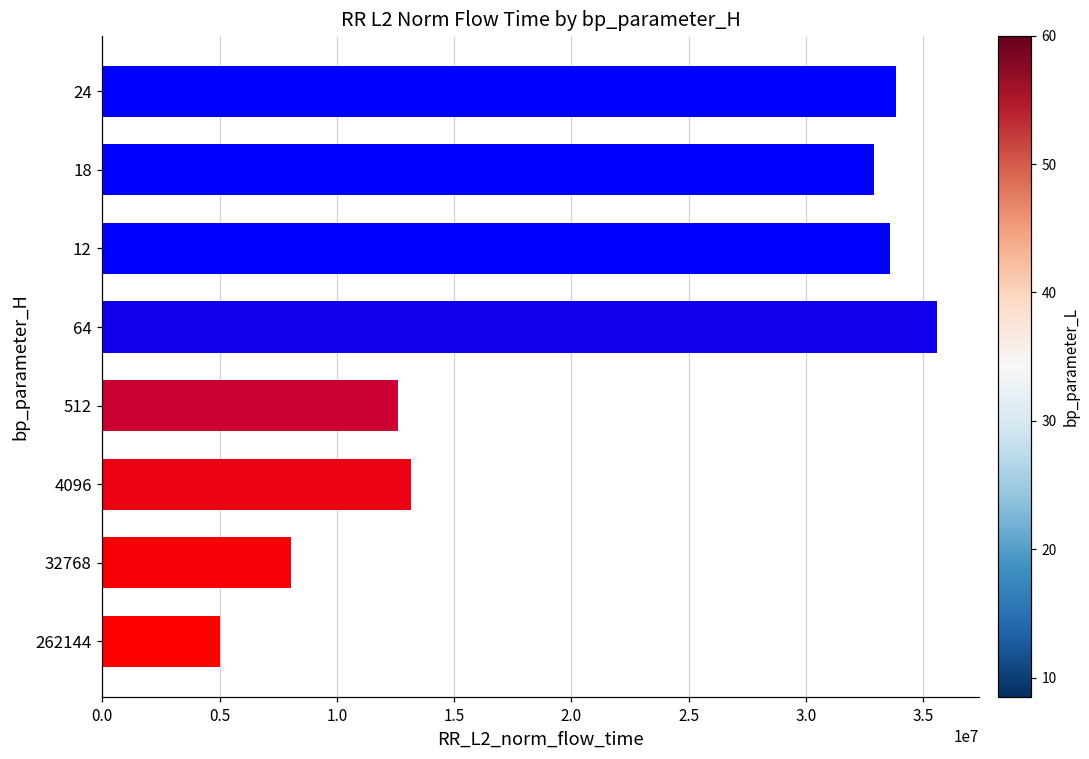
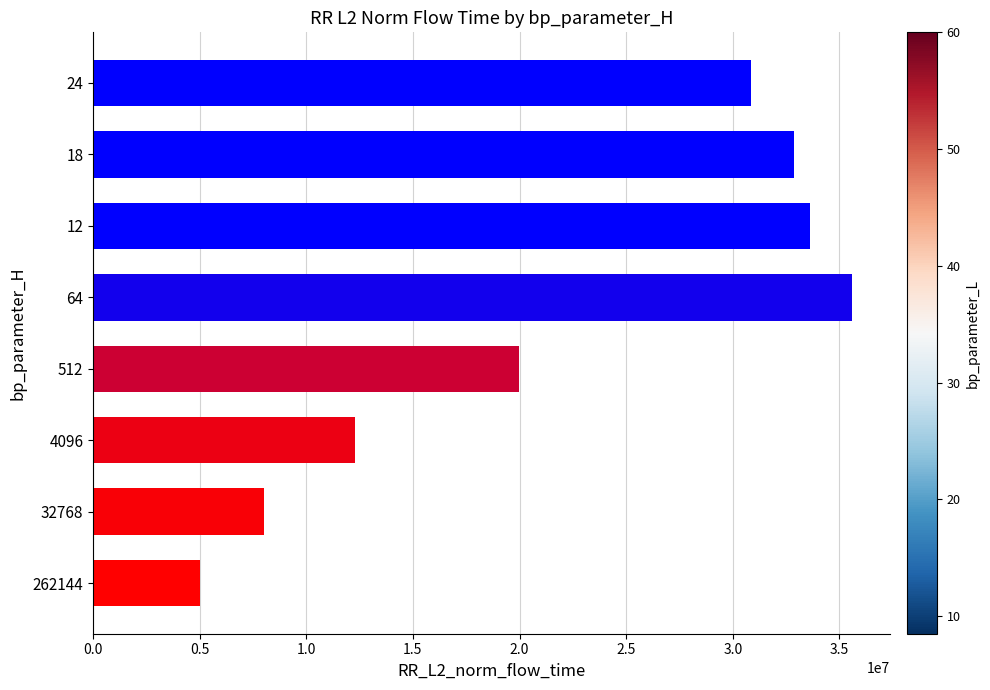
  {
-   "24": 33800000,
+   "24": 30900000,
    "18": 32900000,
    "12": 33600000,
    "64": 35600000,
-   "512": 12600000,
-   "4096": 13200000,
+   "512": 20000000,
+   "4096": 12300000,
    "32768": 8000000,
    "262144": 5000000
  }
